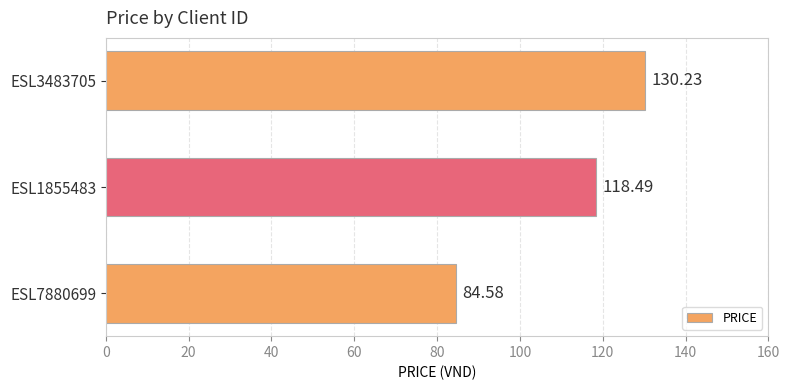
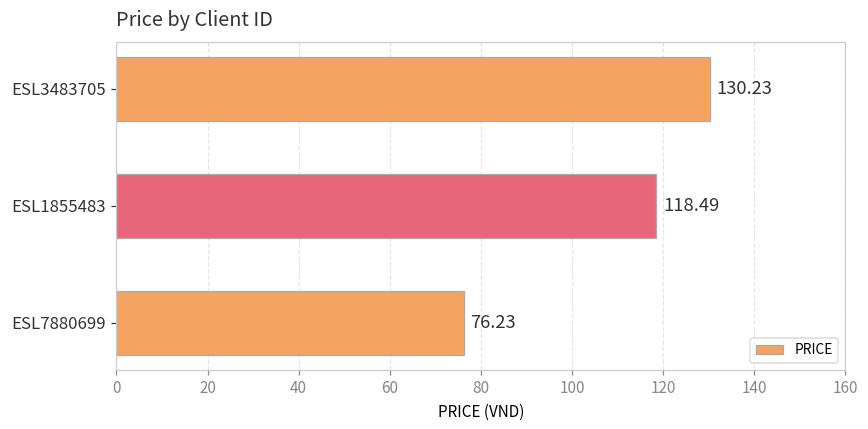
  {
    "ESL3483705": 130.23,
    "ESL1855483": 118.49,
-   "ESL7880699": 84.58
+   "ESL7880699": 76.23
  }
